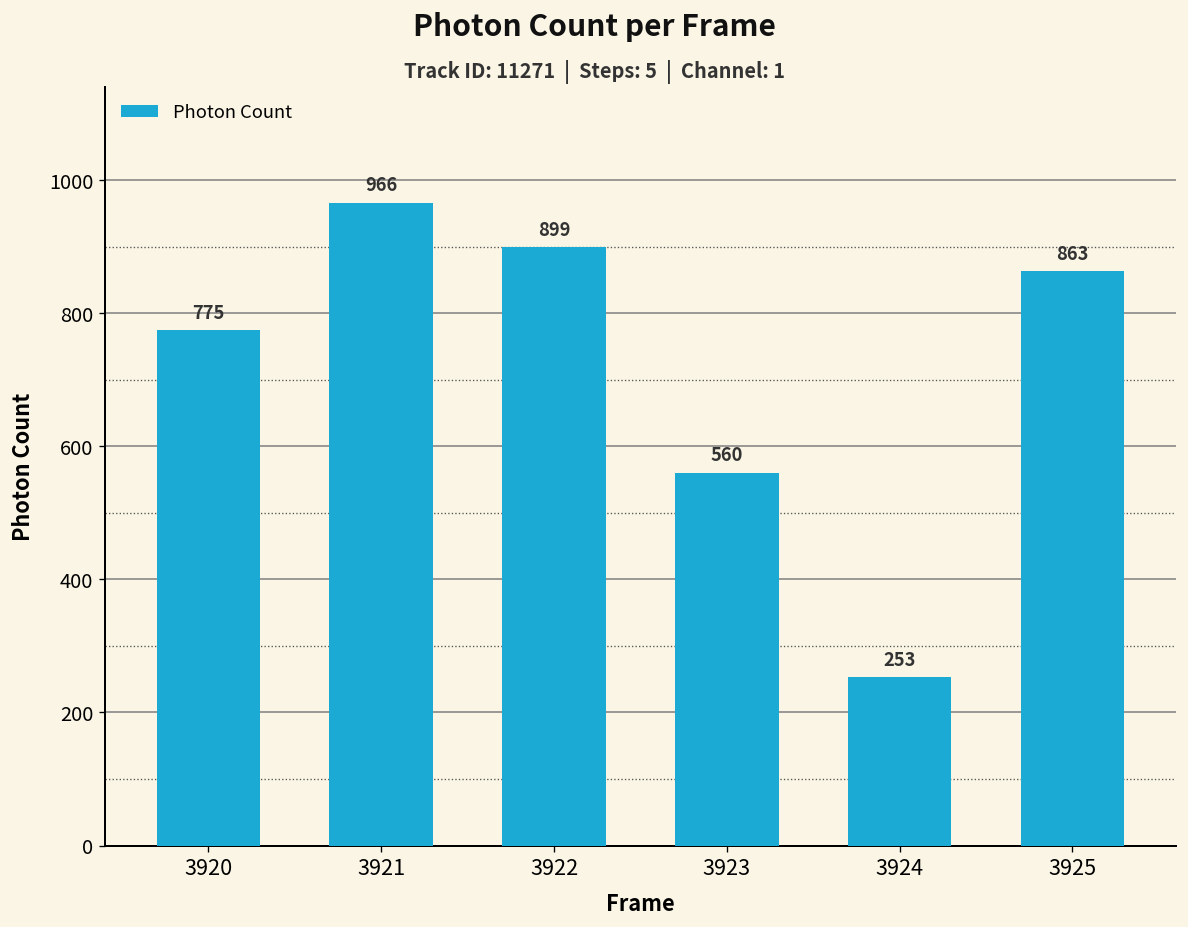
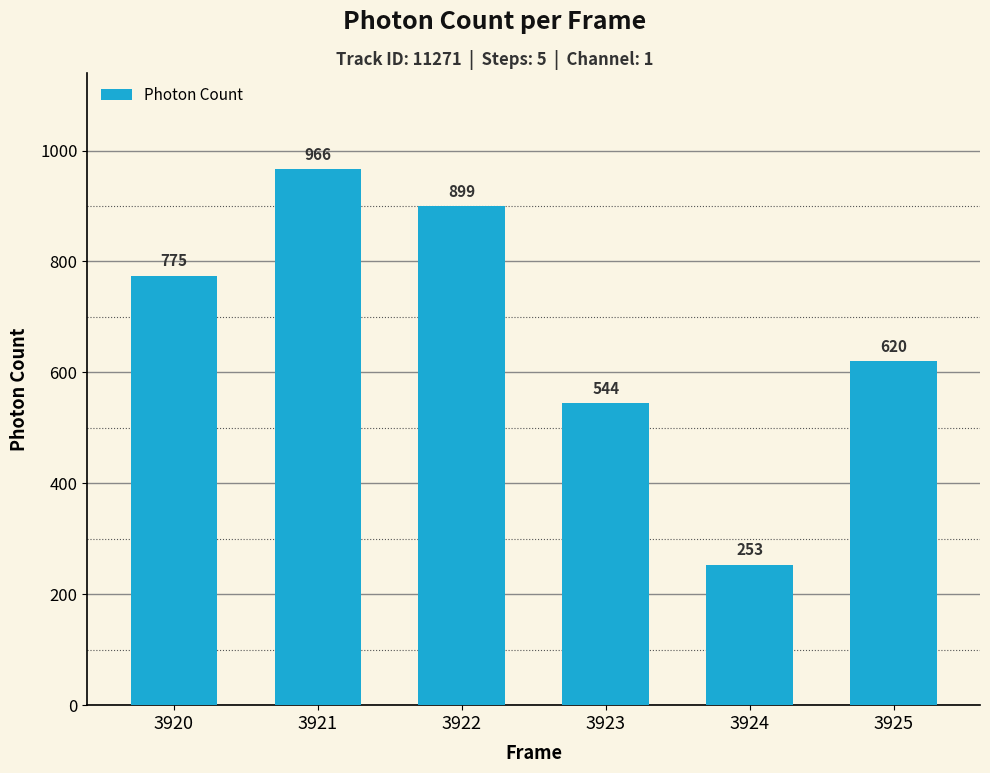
  {
    "3920": 775,
    "3921": 966,
    "3922": 899,
-   "3923": 560,
+   "3923": 544,
    "3924": 253,
-   "3925": 863
+   "3925": 620
  }
